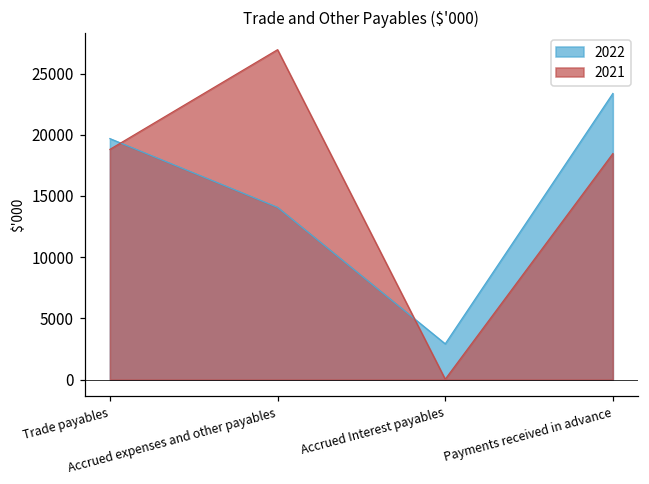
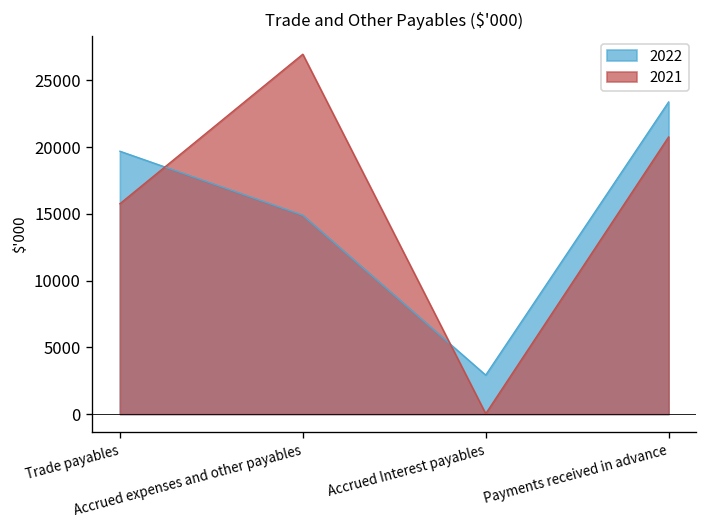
  {
    "2022": {
      "Trade payables": 19700,
-     "Accrued expenses and other payables": 14100,
+     "Accrued expenses and other payables": 14900,
      "Accrued Interest payables": 2900,
      "Payments received in advance": 23400
    },
    "2021": {
-     "Trade payables": 18800,
+     "Trade payables": 15800,
      "Accrued expenses and other payables": 27000,
      "Accrued Interest payables": 0,
-     "Payments received in advance": 18500
+     "Payments received in advance": 20800
    }
  }
